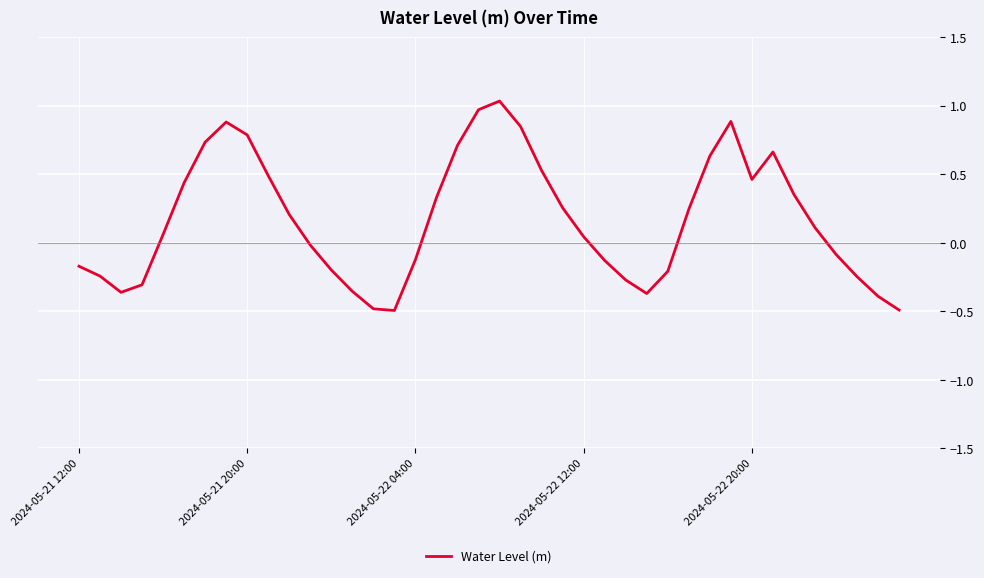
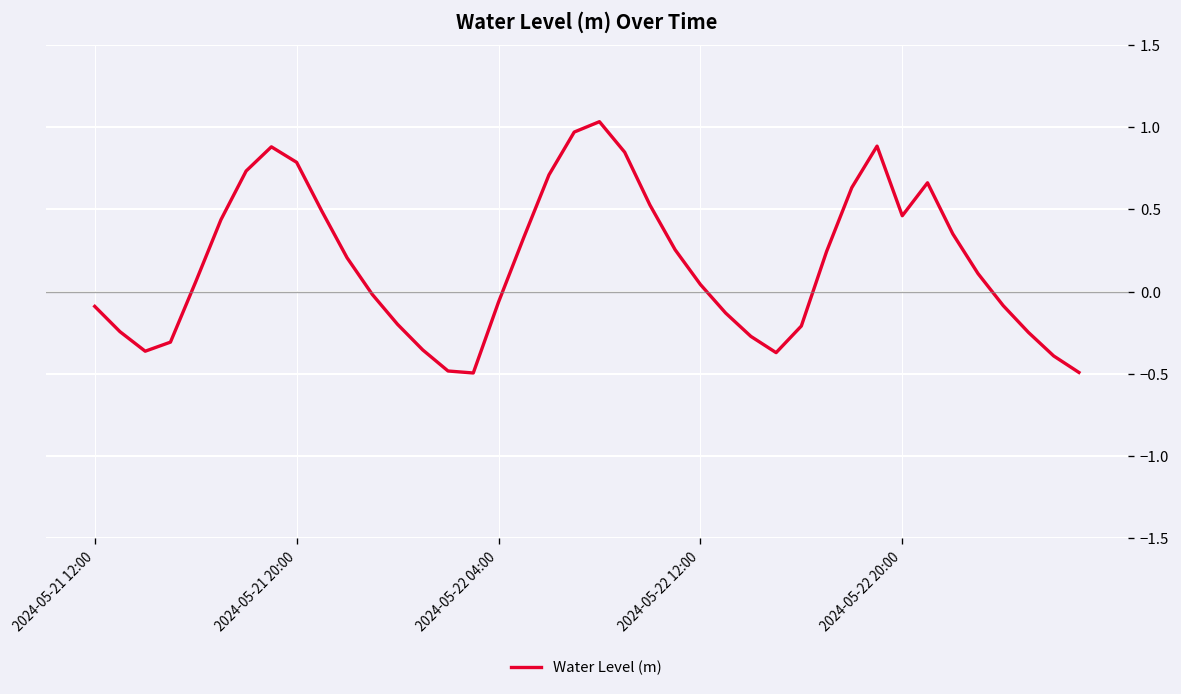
  {
-   "2024-05-21 12:00": -0.17,
+   "2024-05-21 12:00": -0.09,
    "2024-05-21 20:00": 0.79,
-   "2024-05-22 04:00": -0.12,
+   "2024-05-22 04:00": -0.06,
    "2024-05-22 12:00": 0.04,
    "2024-05-22 20:00": 0.46
  }
